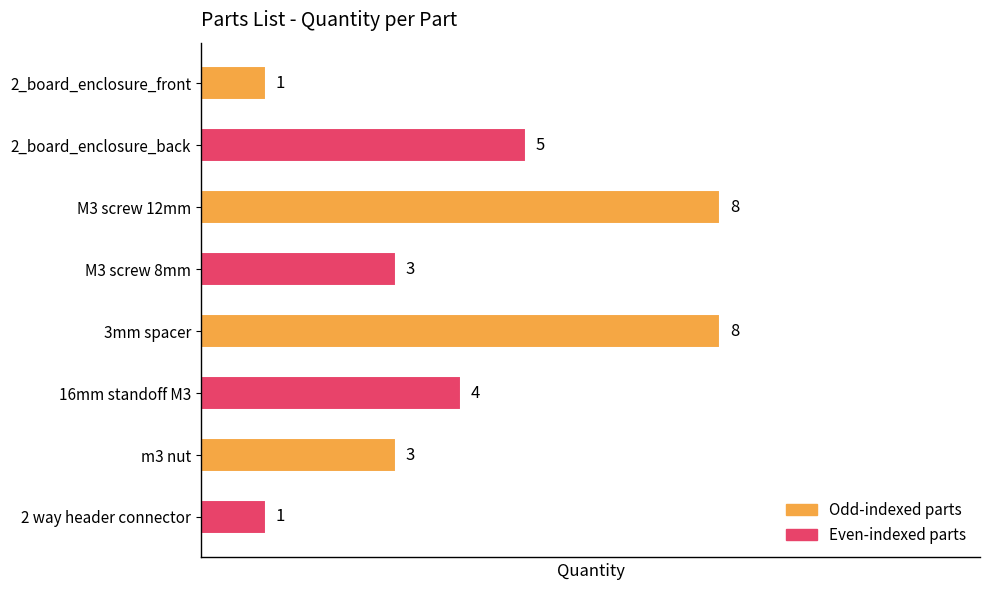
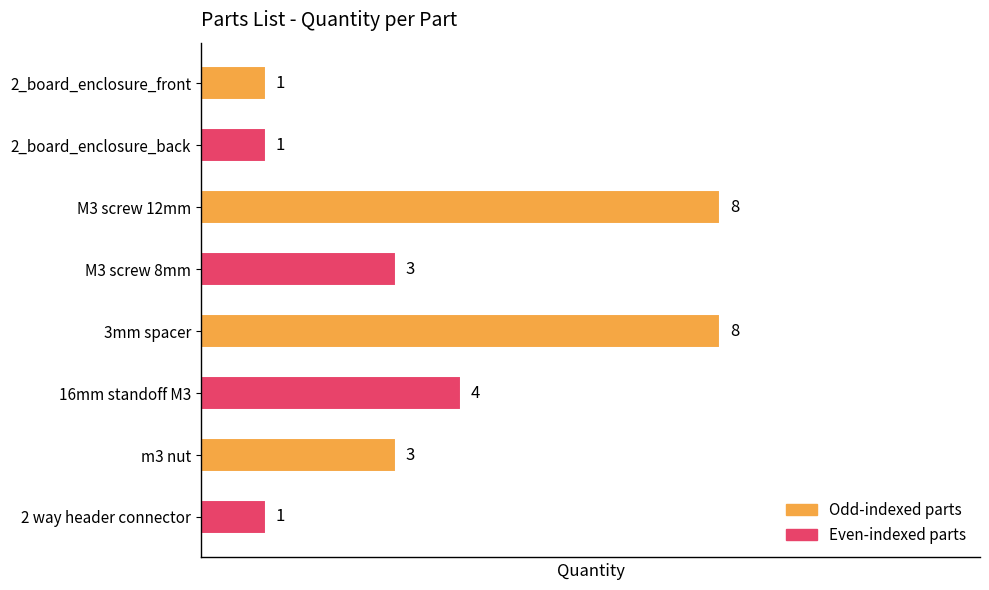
  {
    "2_board_enclosure_front": 1,
-   "2_board_enclosure_back": 5,
+   "2_board_enclosure_back": 1,
    "M3 screw 12mm": 8,
    "M3 screw 8mm": 3,
    "3mm spacer": 8,
    "16mm standoff M3": 4,
    "m3 nut": 3,
    "2 way header connector": 1
  }
